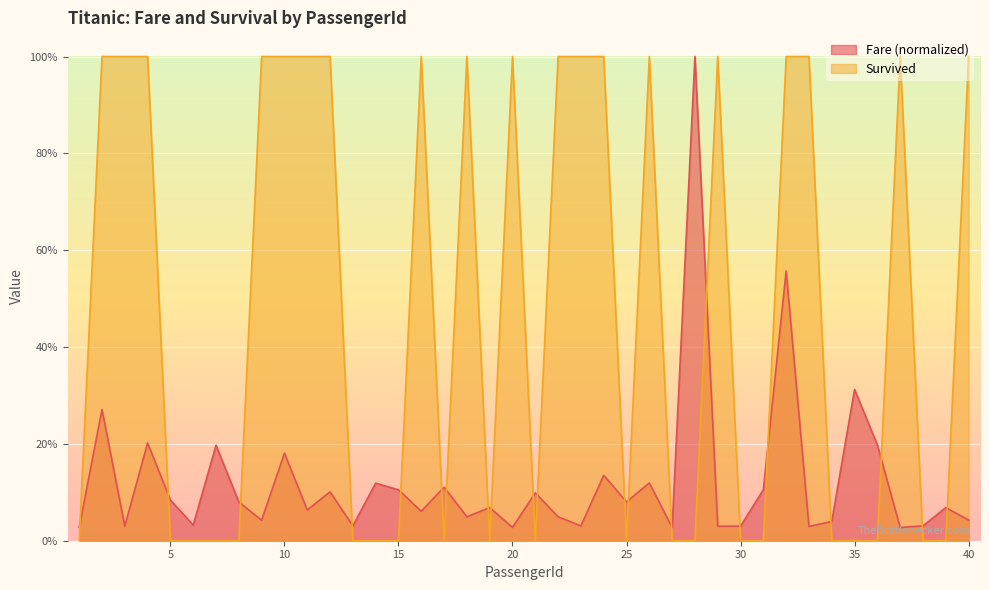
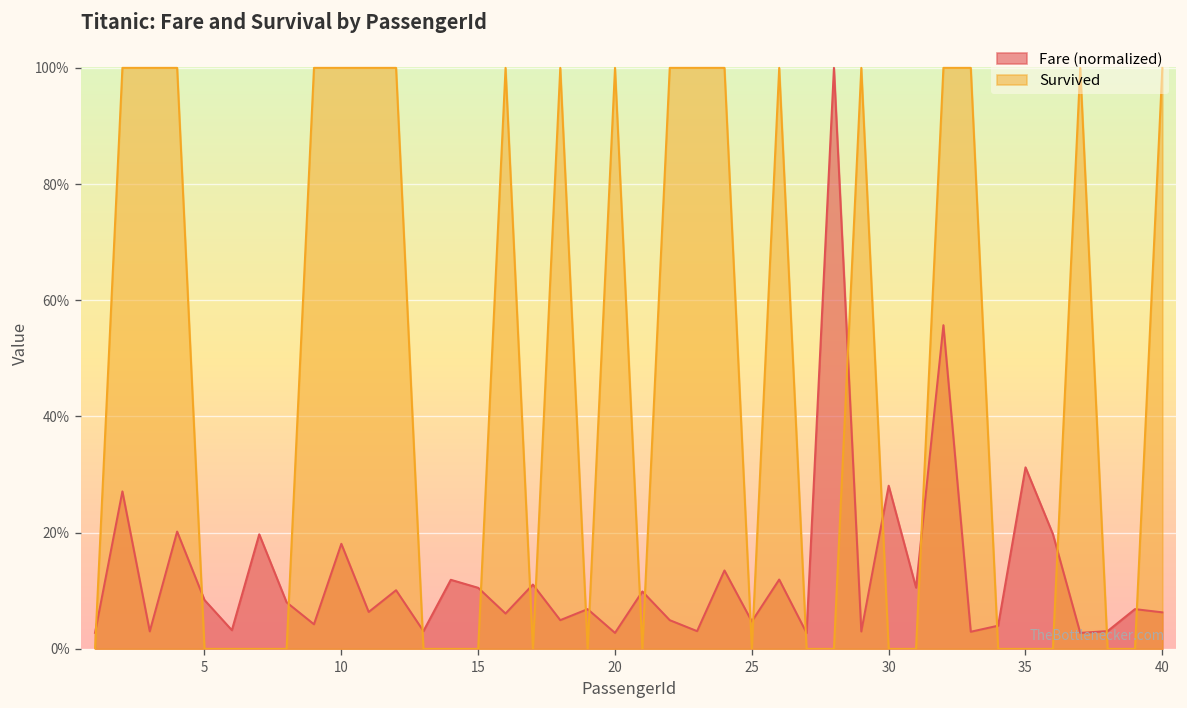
  {
    "Fare (normalized)": {
      "5": "8%",
      "10": "18%",
      "15": "11%",
      "20": "3%",
-     "25": "8%",
-     "30": "3%",
+     "25": "5%",
+     "30": "28%",
      "35": "31%",
-     "40": "4%"
+     "40": "6%"
    },
    "Survived": {
      "5": "0%",
      "10": "100%",
      "15": "0%",
      "20": "100%",
      "25": "0%",
      "30": "0%",
      "35": "0%"
    }
  }
